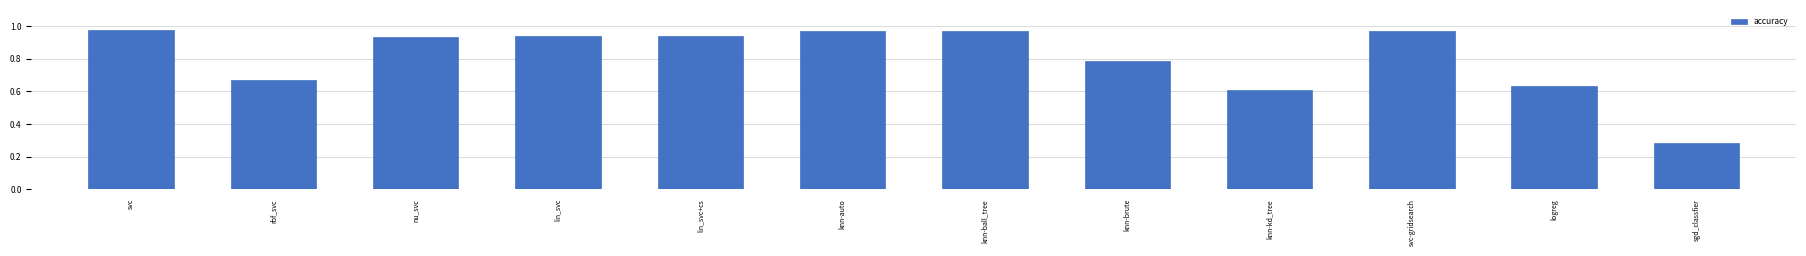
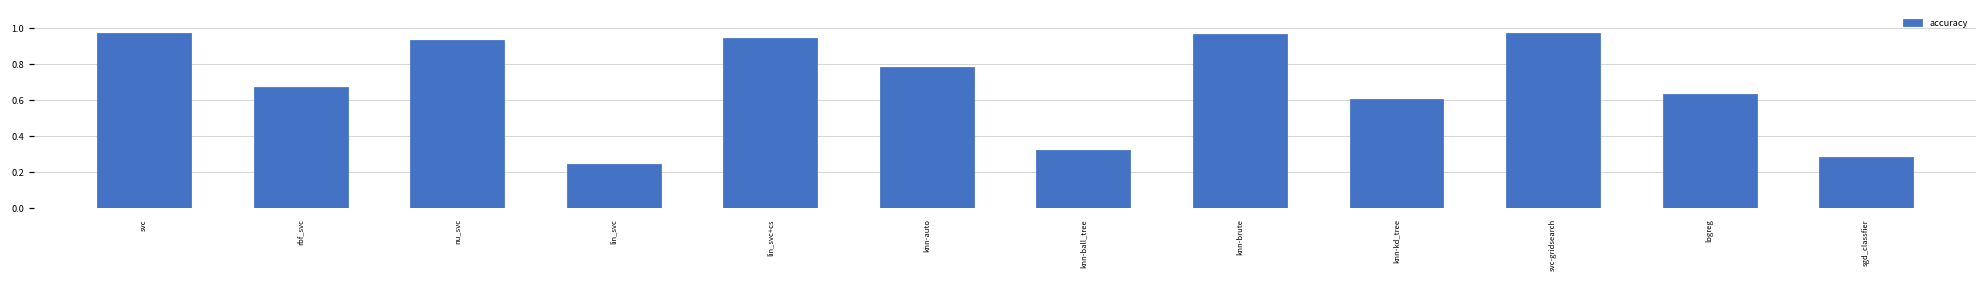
  {
    "svc": 0.97,
    "rbf_svc": 0.67,
    "nu_svc": 0.93,
-   "lin_svc": 0.94,
+   "lin_svc": 0.24,
    "lin_svc+cs": 0.94,
-   "knn-auto": 0.97,
-   "knn-ball_tree": 0.97,
-   "knn-brute": 0.79,
+   "knn-auto": 0.78,
+   "knn-ball_tree": 0.32,
+   "knn-brute": 0.97,
    "knn-kd_tree": 0.61,
    "svc-gridsearch": 0.97,
    "logreg": 0.63,
    "sgd_classfier": 0.28
  }
